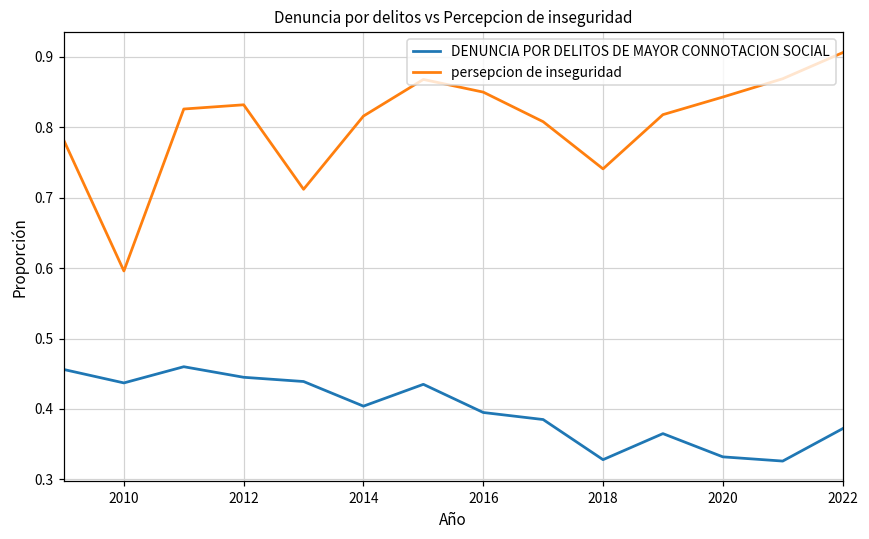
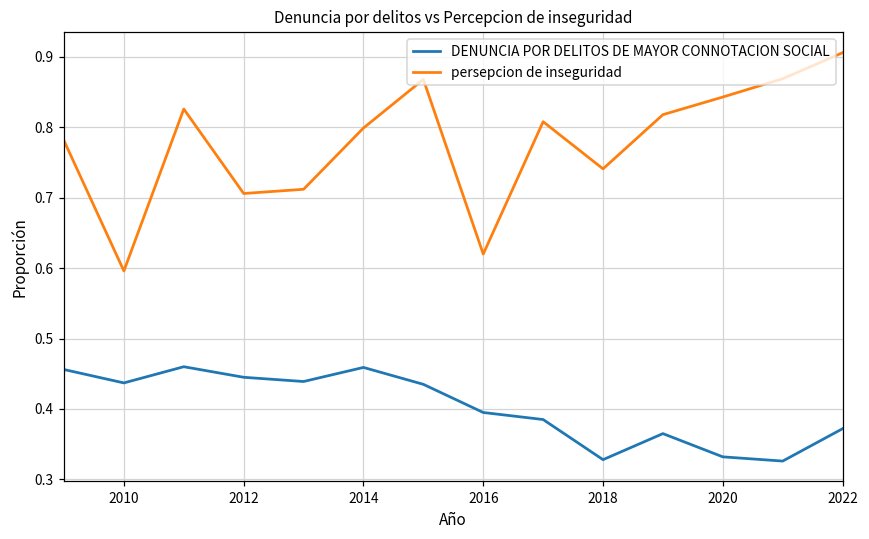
  {
    "DENUNCIA POR DELITOS DE MAYOR CONNOTACION SOCIAL": {
      "2010": 0.44,
      "2012": 0.45,
-     "2014": 0.40,
+     "2014": 0.46,
      "2016": 0.40,
      "2018": 0.33,
      "2020": 0.33,
      "2022": 0.37
    },
    "persepcion de inseguridad": {
      "2010": 0.60,
-     "2012": 0.83,
-     "2014": 0.82,
-     "2016": 0.85,
+     "2012": 0.71,
+     "2014": 0.80,
+     "2016": 0.62,
      "2018": 0.74,
      "2020": 0.84,
      "2022": 0.91
    }
  }
